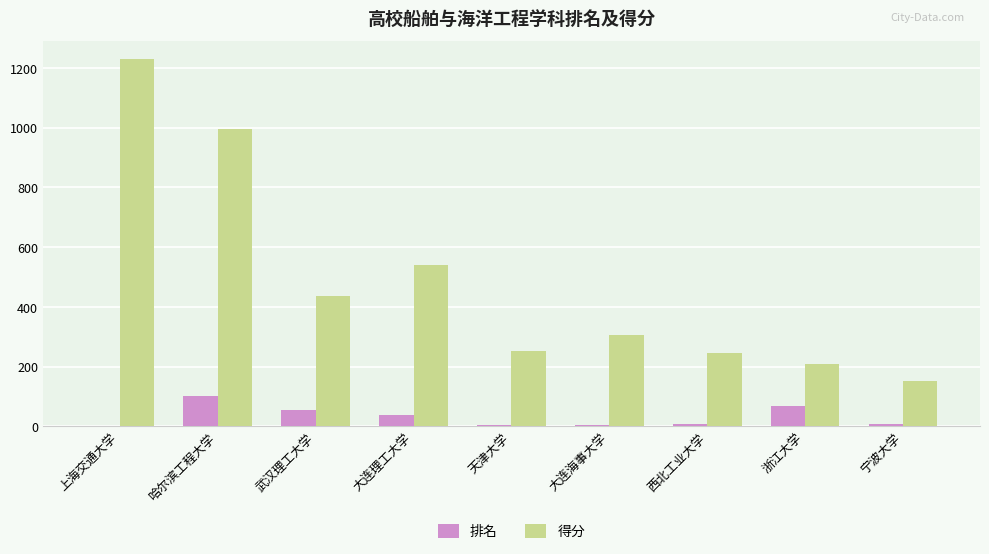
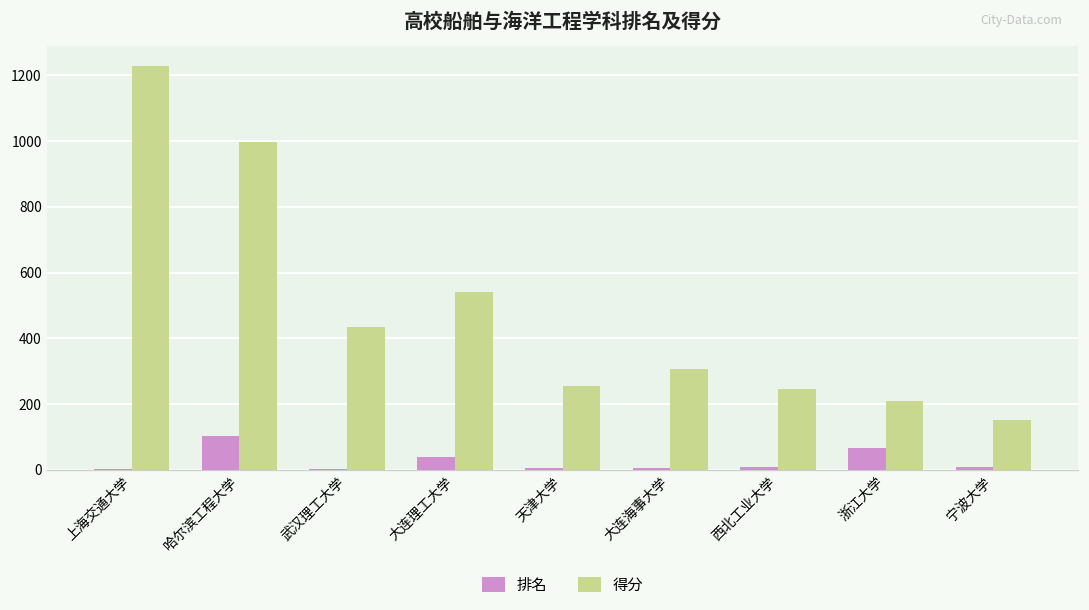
  {
    "排名": {
      "哈尔滨工程大学": 100,
-     "武汉理工大学": 60,
+     "武汉理工大学": 0,
      "大连理工大学": 40,
      "浙江大学": 70,
      "宁波大学": 10
    },
    "得分": {
      "上海交通大学": 1230,
      "哈尔滨工程大学": 1000,
      "武汉理工大学": 440,
      "大连理工大学": 540,
      "天津大学": 250,
      "大连海事大学": 310,
      "西北工业大学": 250,
      "浙江大学": 210,
      "宁波大学": 150
    }
  }
